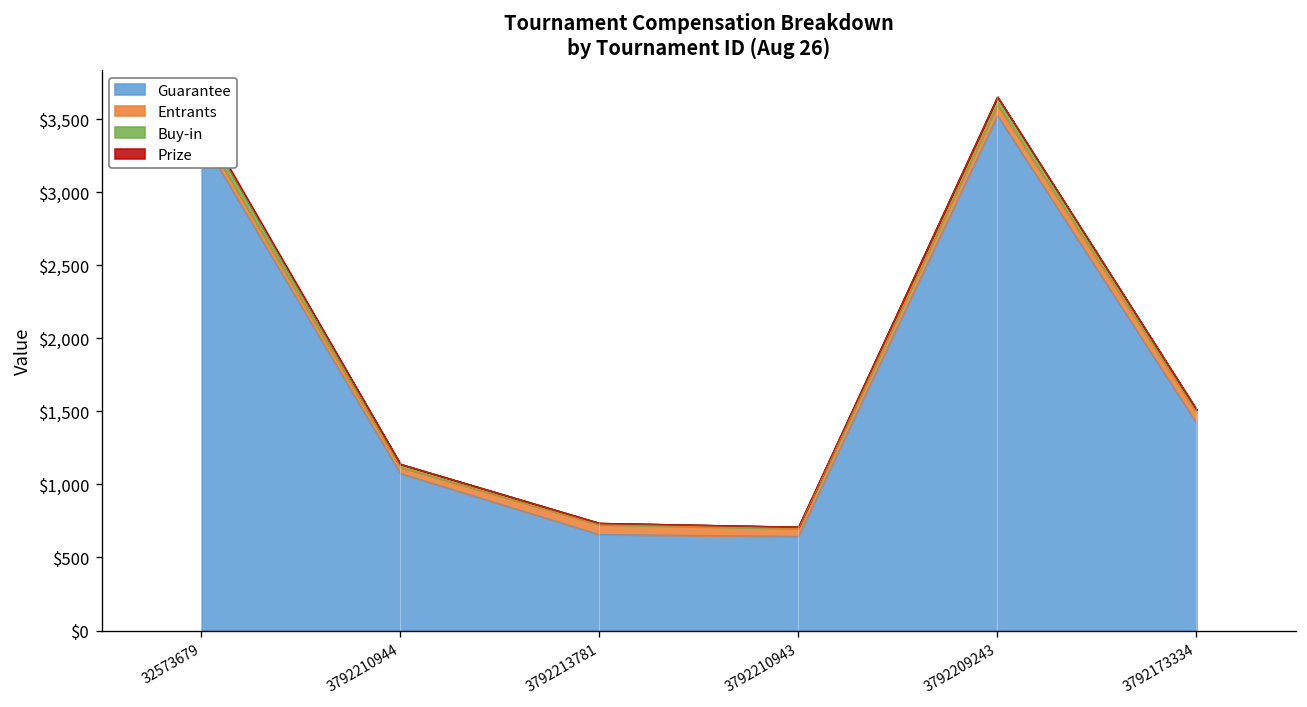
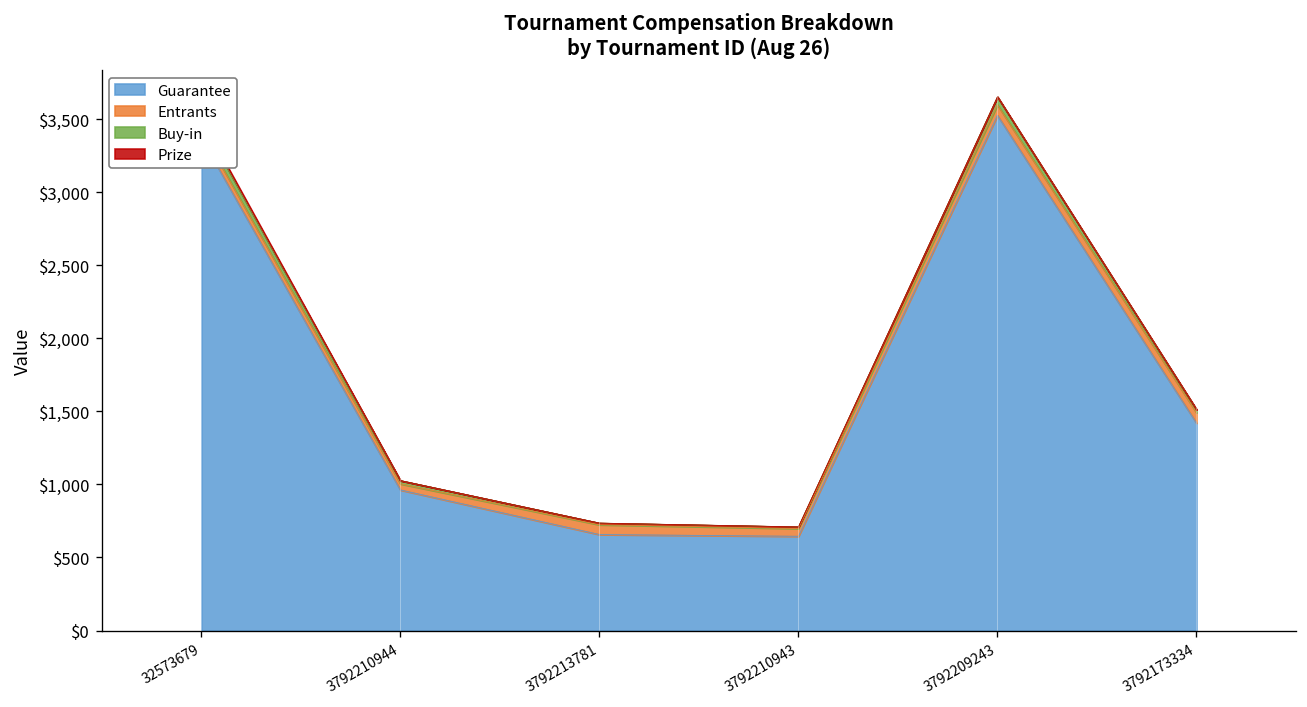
  {
    "Guarantee": {
-     "3792210944": "$1,080",
+     "3792210944": "$960",
      "3792213781": "$660",
      "3792210943": "$650",
      "3792209243": "$3,530",
      "3792173334": "$1,420"
    },
    "Entrants": {
      "3792210944": "$40",
      "3792209243": "$70",
      "3792173334": "$70"
    }
  }
